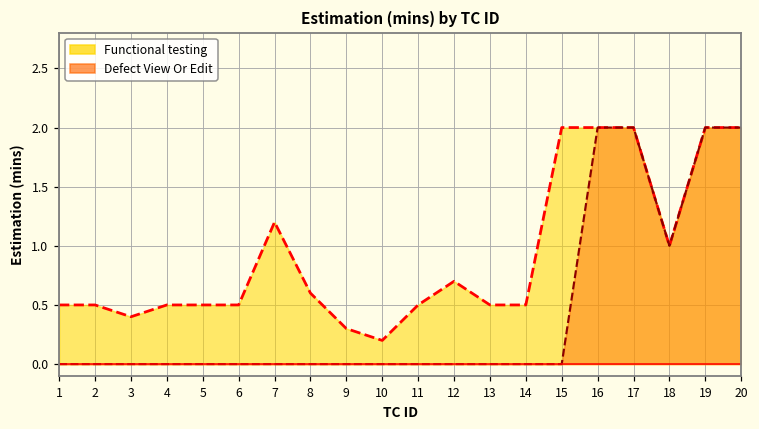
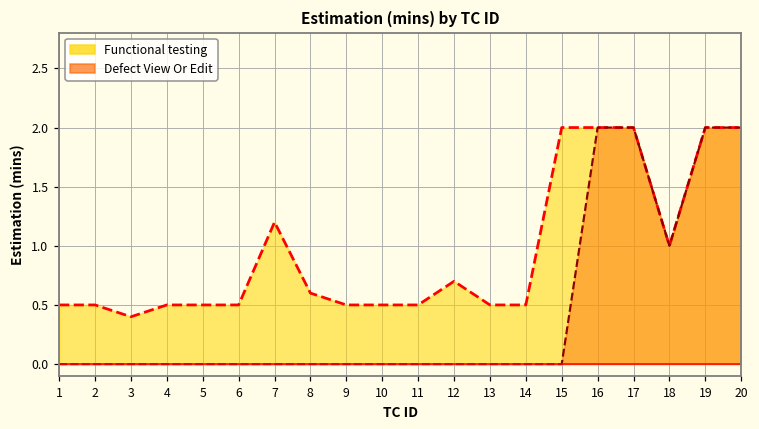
  {
    "Functional testing": {
      "1": 0.5,
      "2": 0.5,
      "3": 0.4,
      "4": 0.5,
      "5": 0.5,
      "6": 0.5,
      "7": 1.2,
      "8": 0.6,
-     "9": 0.3,
-     "10": 0.2,
+     "9": 0.5,
+     "10": 0.5,
      "11": 0.5,
      "12": 0.7,
      "13": 0.5,
      "14": 0.5,
      "15": 2.0
    }
  }
